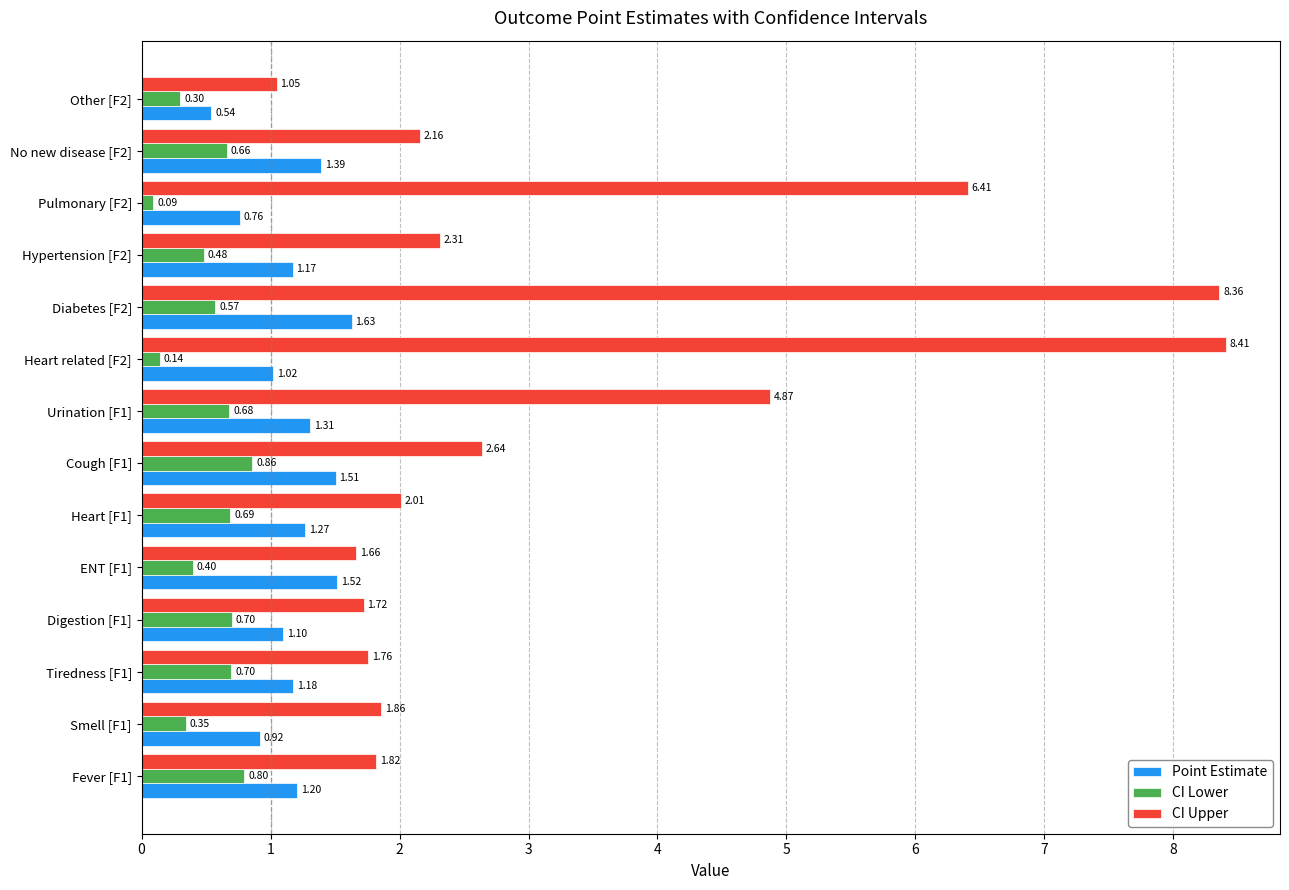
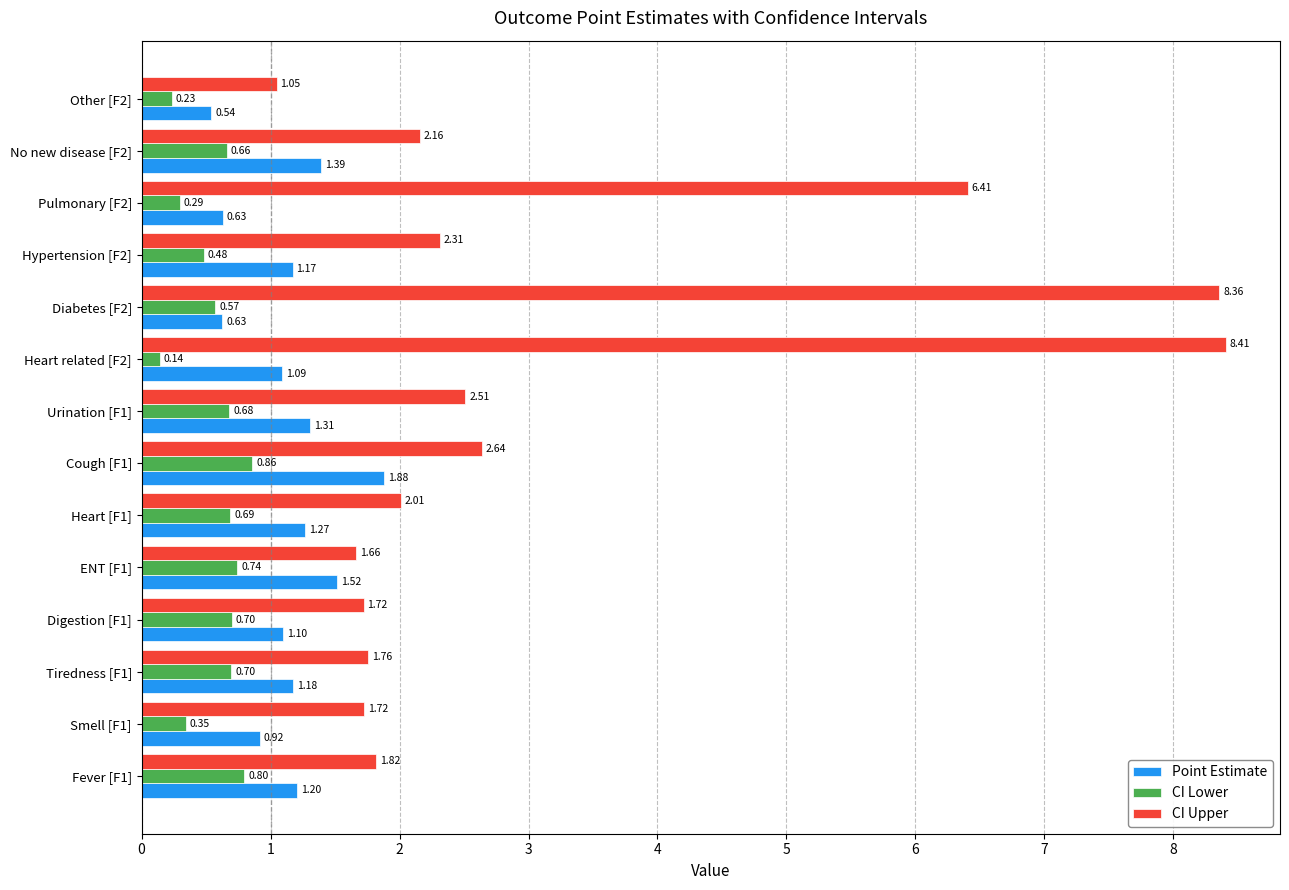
  {
    "Point Estimate": {
      "Other [F2]": 0.54,
      "No new disease [F2]": 1.39,
-     "Pulmonary [F2]": 0.76,
+     "Pulmonary [F2]": 0.63,
      "Hypertension [F2]": 1.17,
-     "Diabetes [F2]": 1.63,
-     "Heart related [F2]": 1.02,
+     "Diabetes [F2]": 0.63,
+     "Heart related [F2]": 1.09,
      "Urination [F1]": 1.31,
-     "Cough [F1]": 1.51,
+     "Cough [F1]": 1.88,
      "Heart [F1]": 1.27,
      "ENT [F1]": 1.52,
      "Digestion [F1]": 1.10,
      "Tiredness [F1]": 1.18,
      "Smell [F1]": 0.92,
      "Fever [F1]": 1.20
    },
    "CI Lower": {
-     "Other [F2]": 0.30,
+     "Other [F2]": 0.23,
      "No new disease [F2]": 0.66,
-     "Pulmonary [F2]": 0.09,
+     "Pulmonary [F2]": 0.29,
      "Hypertension [F2]": 0.48,
      "Diabetes [F2]": 0.57,
      "Heart related [F2]": 0.14,
      "Urination [F1]": 0.68,
      "Cough [F1]": 0.86,
      "Heart [F1]": 0.69,
-     "ENT [F1]": 0.40,
+     "ENT [F1]": 0.74,
      "Digestion [F1]": 0.70,
      "Tiredness [F1]": 0.70,
      "Smell [F1]": 0.35,
      "Fever [F1]": 0.80
    },
    "CI Upper": {
      "Other [F2]": 1.05,
      "No new disease [F2]": 2.16,
      "Pulmonary [F2]": 6.41,
      "Hypertension [F2]": 2.31,
      "Diabetes [F2]": 8.36,
      "Heart related [F2]": 8.41,
-     "Urination [F1]": 4.87,
+     "Urination [F1]": 2.51,
      "Cough [F1]": 2.64,
      "Heart [F1]": 2.01,
      "ENT [F1]": 1.66,
      "Digestion [F1]": 1.72,
      "Tiredness [F1]": 1.76,
-     "Smell [F1]": 1.86,
+     "Smell [F1]": 1.72,
      "Fever [F1]": 1.82
    }
  }
